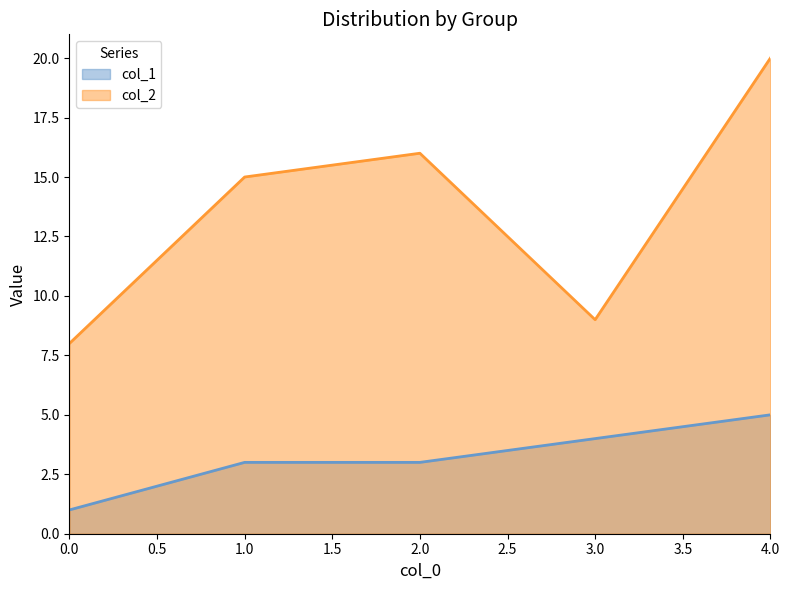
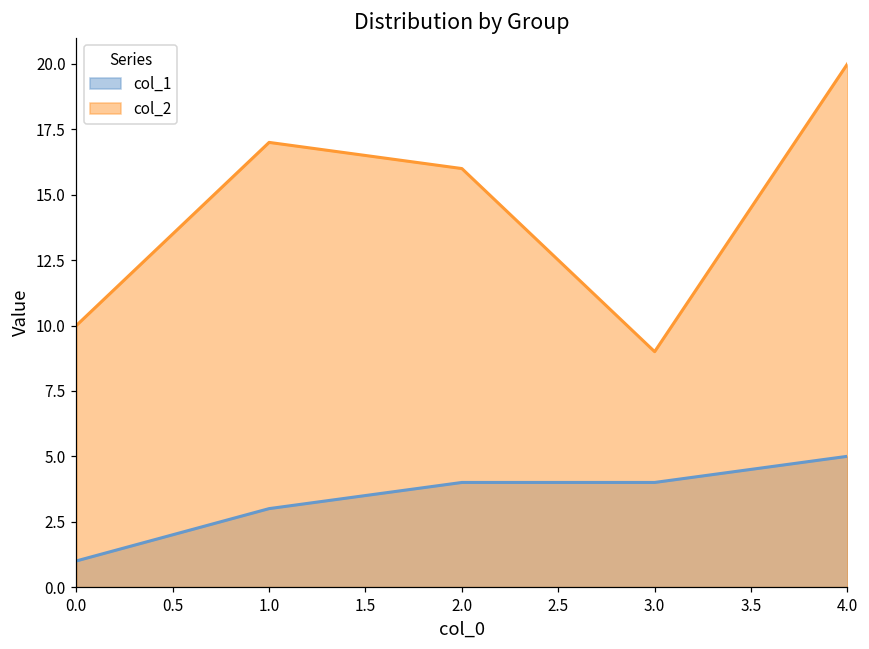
  {
    "col_1": {
      "0.0": 1,
      "1.0": 3,
-     "2.0": 3,
+     "2.0": 4,
      "3.0": 4,
      "4.0": 5
    },
    "col_2": {
-     "0.0": 8,
-     "1.0": 15,
+     "0.0": 10,
+     "1.0": 17,
      "2.0": 16,
      "3.0": 9,
      "4.0": 20
    }
  }
